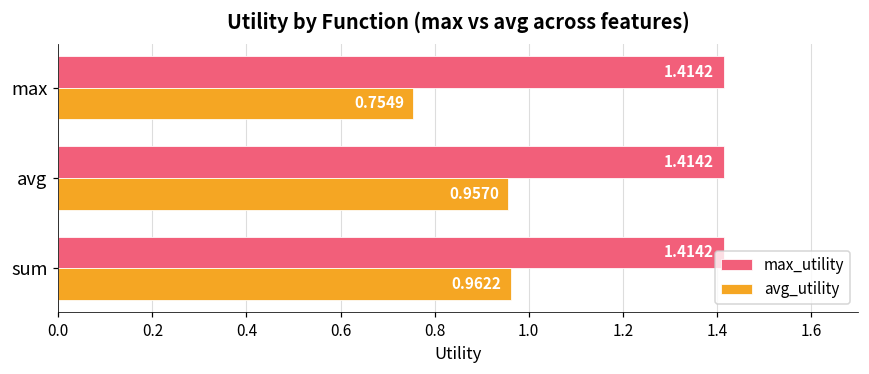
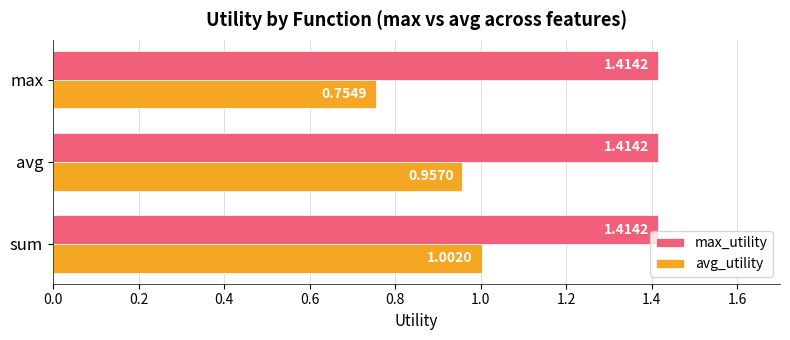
  {
    "max_utility": {
      "max": 1.4142,
      "avg": 1.4142,
      "sum": 1.4142
    },
    "avg_utility": {
      "max": 0.7549,
      "avg": 0.9570,
-     "sum": 0.9622
+     "sum": 1.0020
    }
  }
